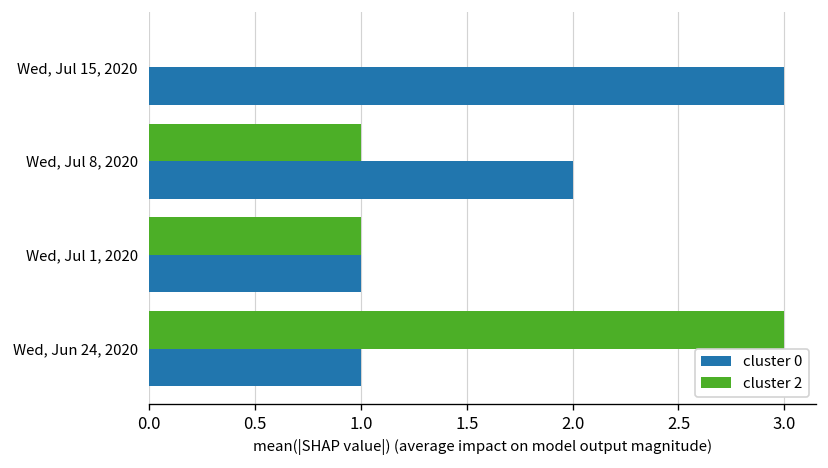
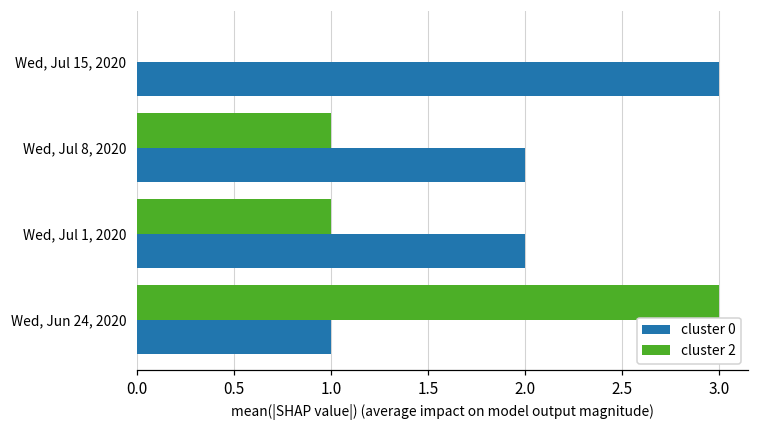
  {
    "cluster 0": {
      "Wed, Jul 15, 2020": 3,
      "Wed, Jul 8, 2020": 2,
-     "Wed, Jul 1, 2020": 1,
+     "Wed, Jul 1, 2020": 2,
      "Wed, Jun 24, 2020": 1
    },
    "cluster 2": {
      "Wed, Jul 15, 2020": 0,
      "Wed, Jul 8, 2020": 1,
      "Wed, Jul 1, 2020": 1,
      "Wed, Jun 24, 2020": 3
    }
  }
